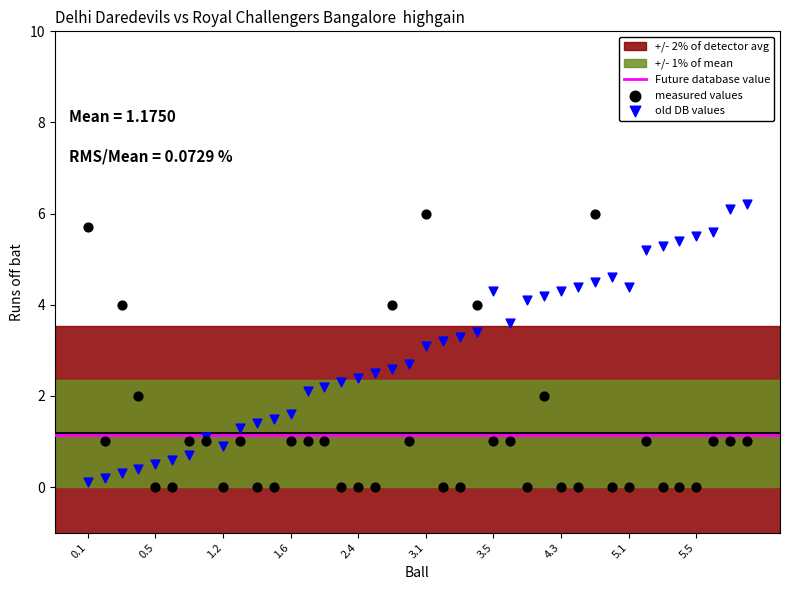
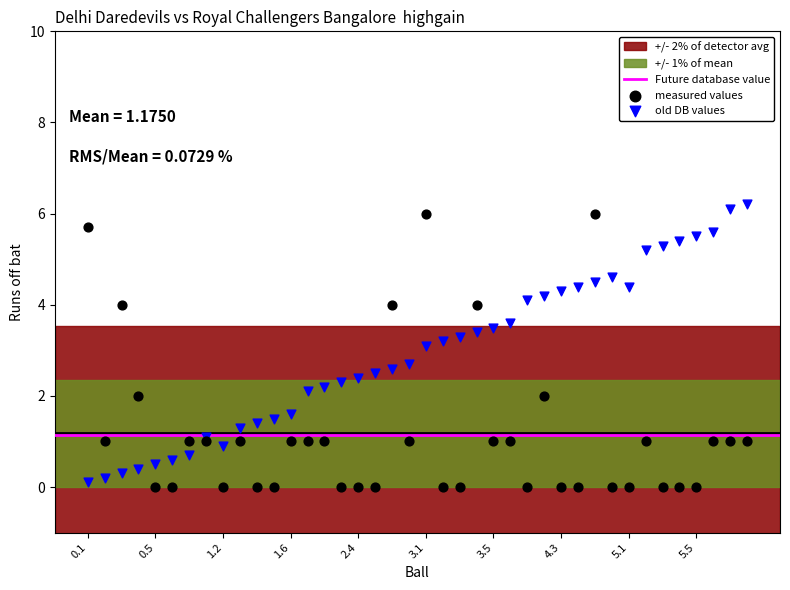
  {
    "old DB values": {
-     "3.5": 4.3
+     "3.5": 3.5
    }
  }
